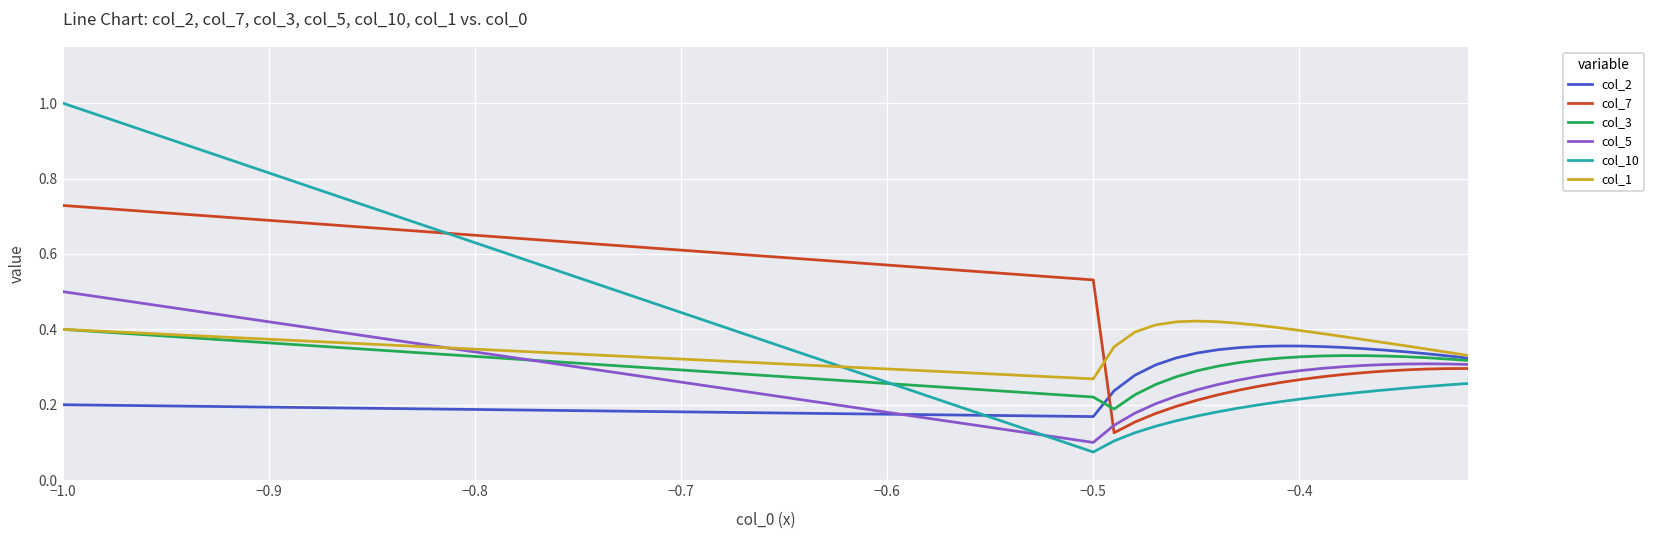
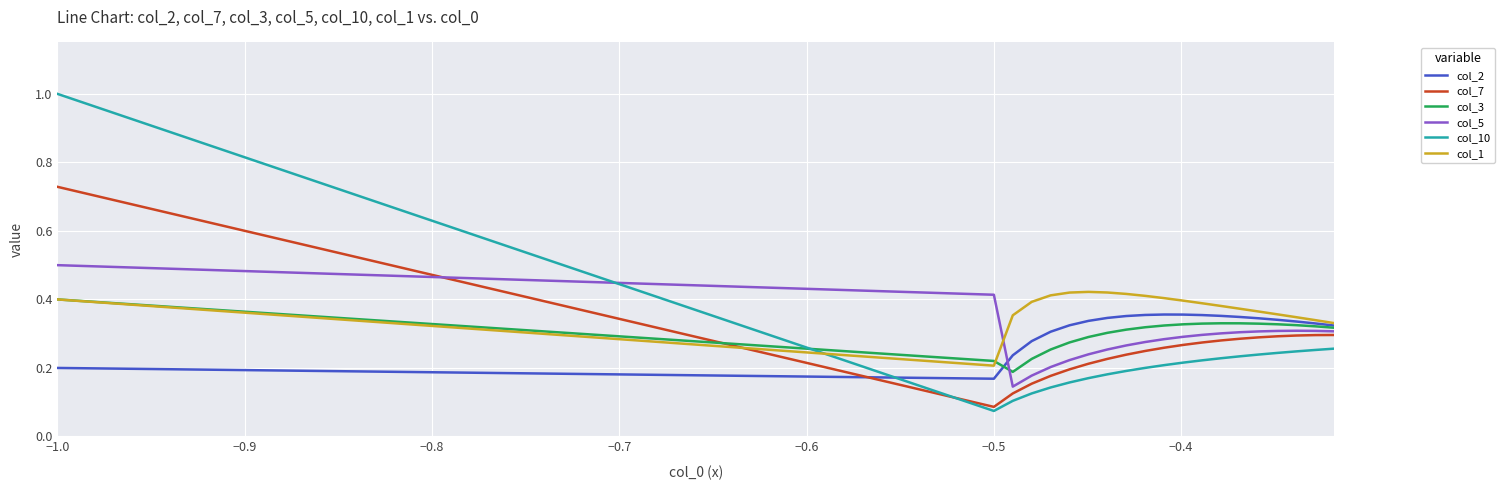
  {
    "col_2": {
      "−1.0": 0.20,
      "−0.5": 0.17
    },
    "col_7": {
      "−1.0": 0.73,
-     "−0.5": 0.53
+     "−0.5": 0.09
    },
    "col_3": {
      "−0.5": 0.22
    },
    "col_5": {
      "−1.0": 0.50,
-     "−0.5": 0.10
+     "−0.5": 0.41
    },
    "col_10": {
      "−1.0": 1.00,
      "−0.5": 0.07
    },
    "col_1": {
-     "−0.5": 0.27
+     "−0.5": 0.21
    }
  }
